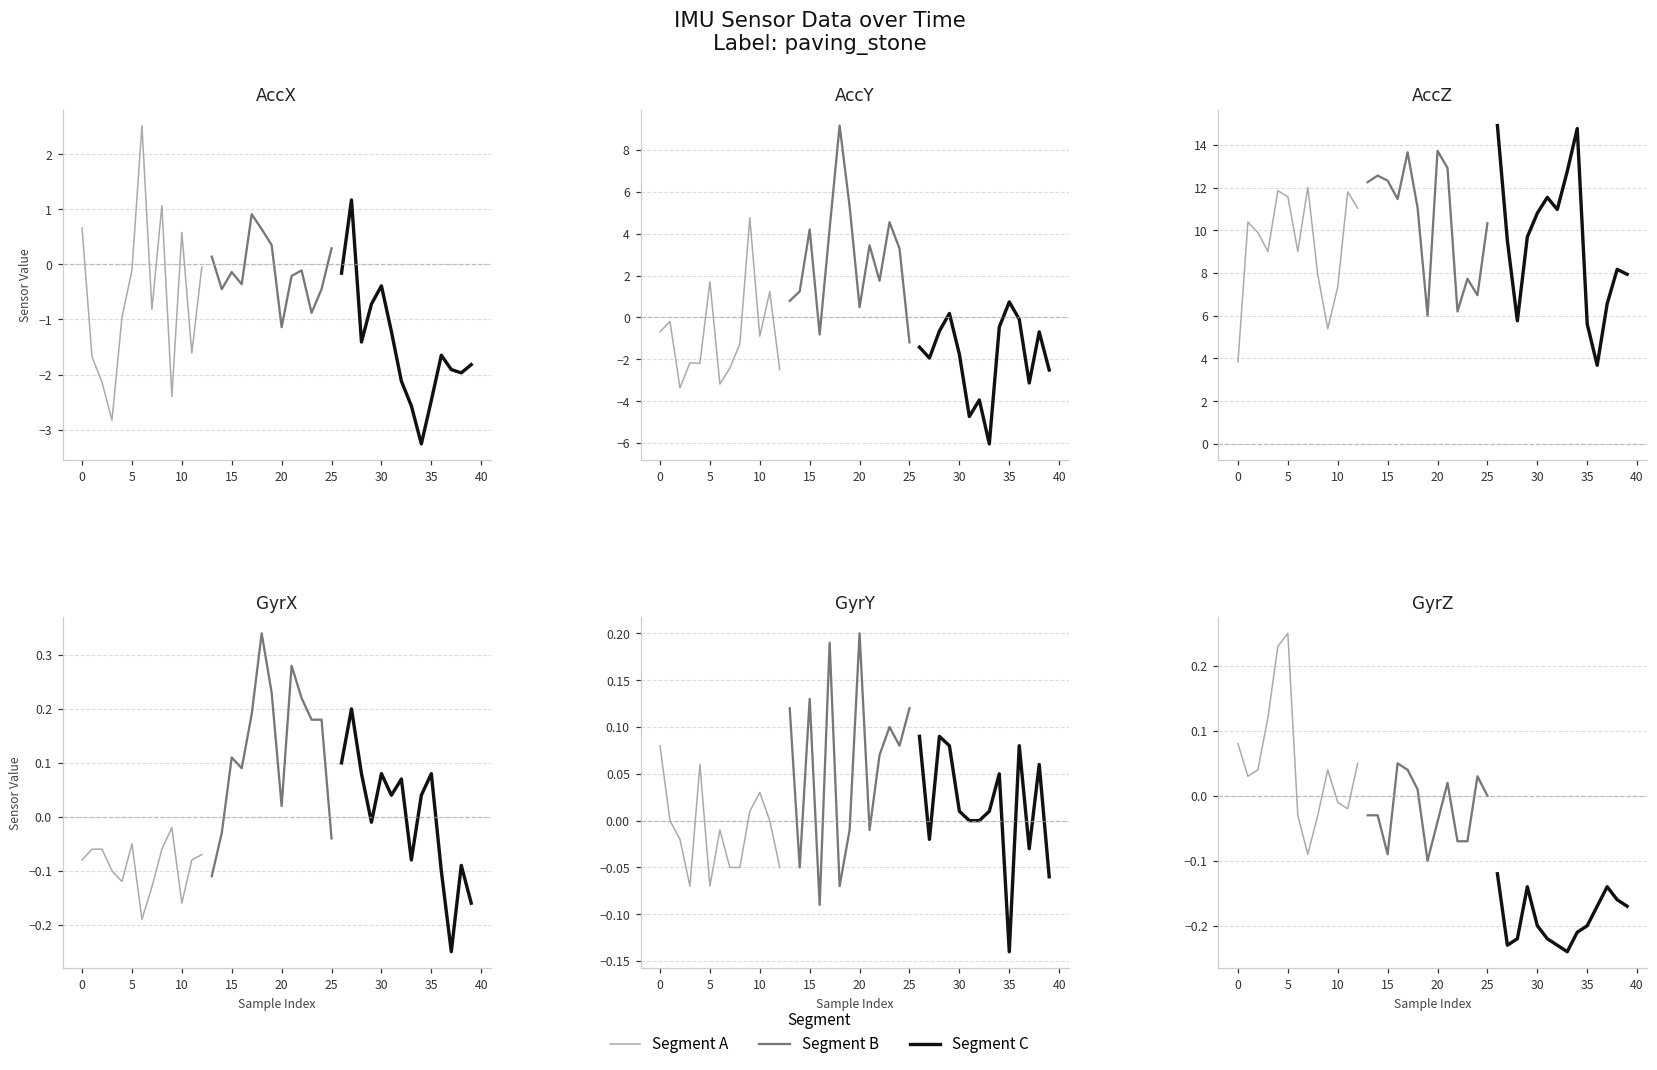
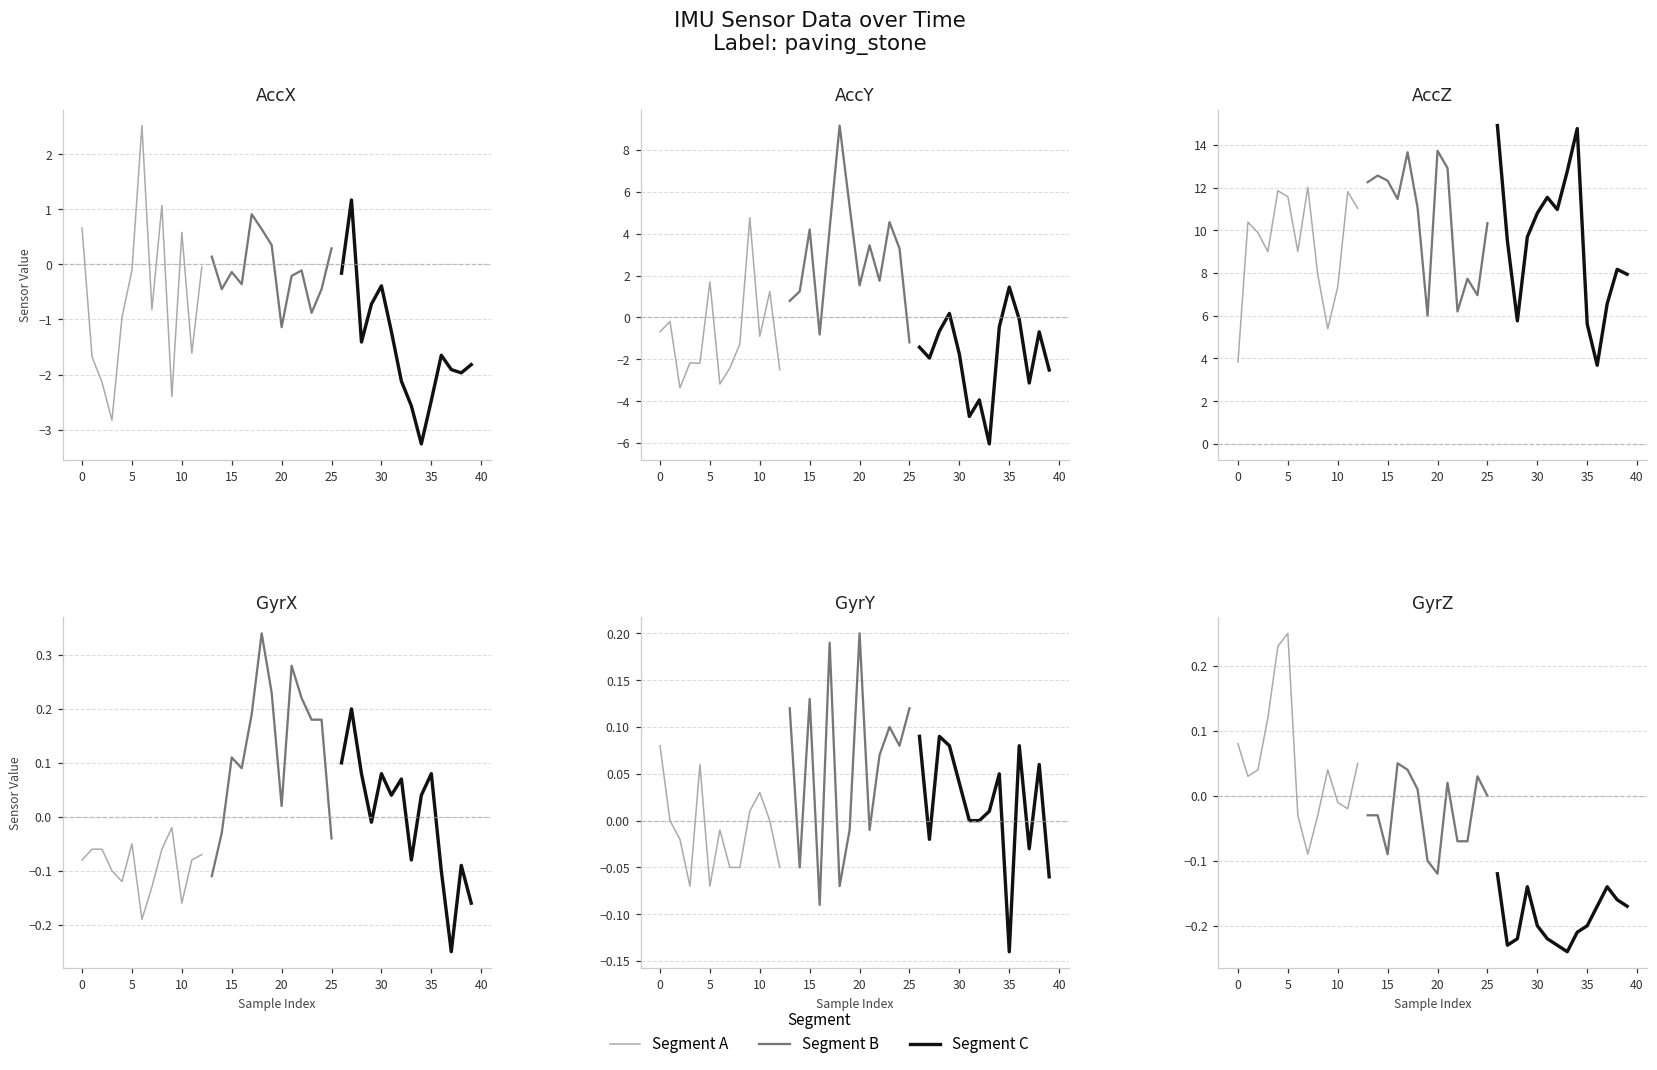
  {
    "AccX": {
      "Segment A": {
        "0": 0.7,
        "5": -0.1,
        "10": 0.6
      },
      "Segment B": {
        "15": -0.1,
        "20": -1.1,
        "25": 0.3
      },
      "Segment C": {
        "30": -0.4,
        "35": -2.5
      }
    },
    "AccY": {
      "Segment A": {
        "0": -0.7,
        "5": 1.7,
        "10": -0.9
      },
      "Segment B": {
        "15": 4.2,
-       "20": 0.5,
+       "20": 1.5,
        "25": -1.2
      },
      "Segment C": {
        "30": -1.8,
-       "35": 0.7
+       "35": 1.5
      }
    },
    "AccZ": {
      "Segment A": {
        "0": 3.8,
        "5": 11.6,
        "10": 7.4
      },
      "Segment B": {
        "15": 12.3,
        "20": 13.7,
        "25": 10.3
      },
      "Segment C": {
        "30": 10.8,
        "35": 5.6
      }
    },
    "GyrX": {
      "Segment A": {
        "0": -0.08,
        "5": -0.05,
        "10": -0.16
      },
      "Segment B": {
        "15": 0.11,
        "20": 0.02,
        "25": -0.04
      },
      "Segment C": {
        "30": 0.08,
        "35": 0.08
      }
    },
    "GyrY": {
      "Segment A": {
        "0": 0.08,
        "5": -0.07,
        "10": 0.03
      },
      "Segment B": {
        "15": 0.13,
        "20": 0.20,
        "25": 0.12
      },
      "Segment C": {
-       "30": 0.01,
+       "30": 0.04,
        "35": -0.14
      }
    },
    "GyrZ": {
      "Segment A": {
        "0": 0.08,
        "5": 0.25,
        "10": -0.01
      },
      "Segment B": {
        "15": -0.09,
-       "20": -0.04,
+       "20": -0.12,
        "25": 0.00
      },
      "Segment C": {
        "30": -0.20,
        "35": -0.20
      }
    }
  }
